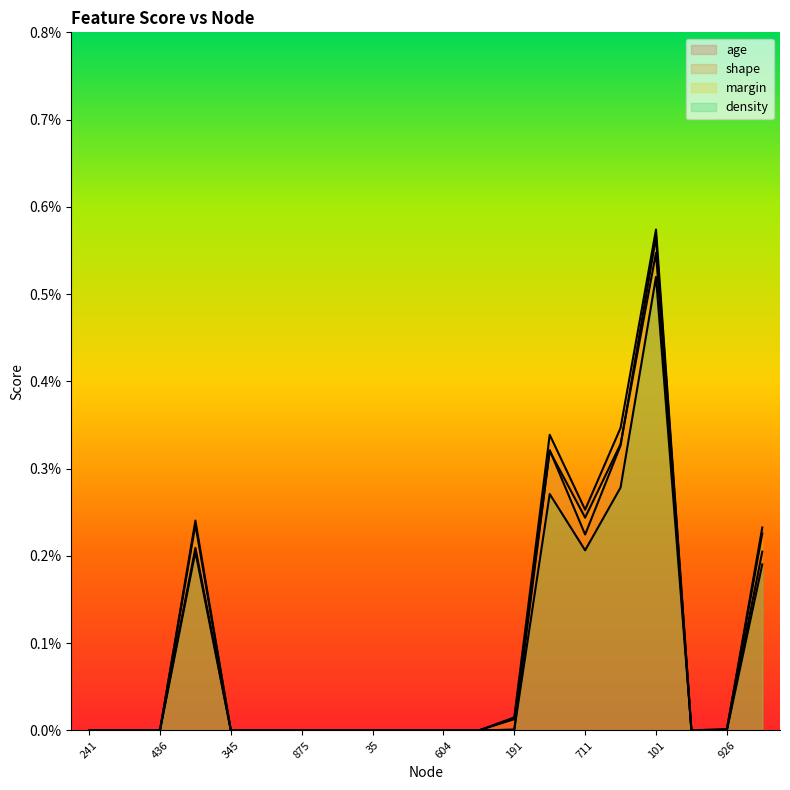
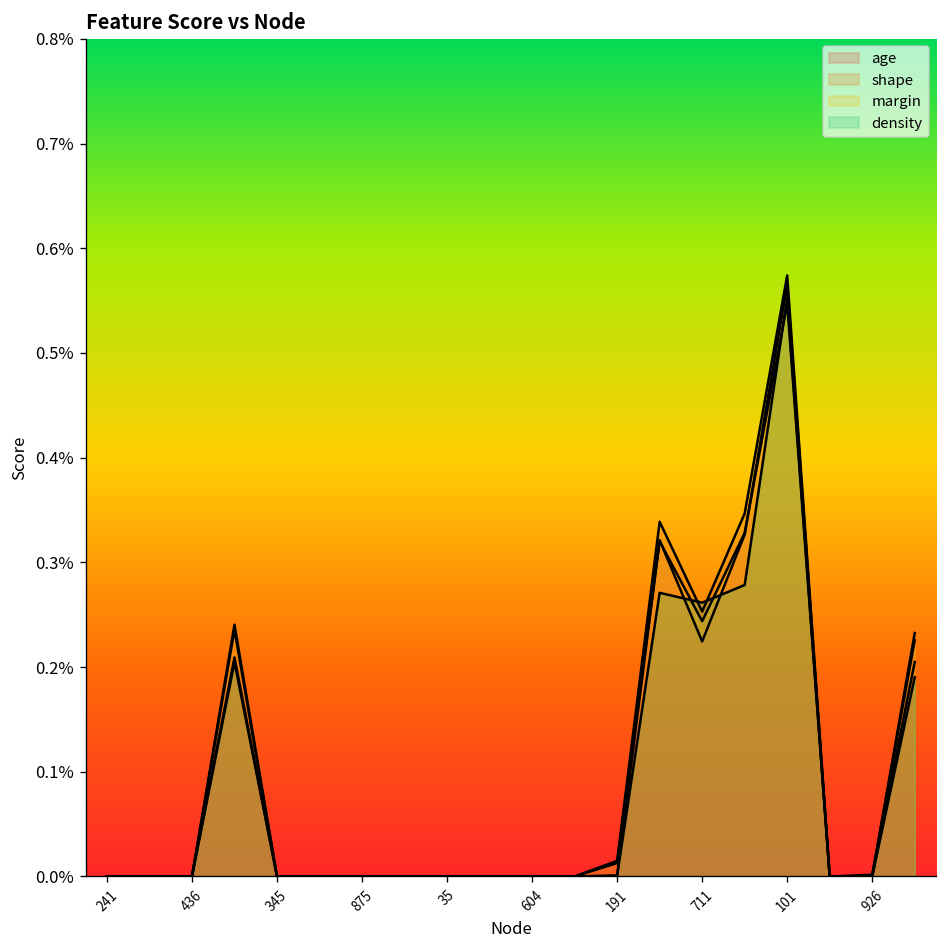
  {
    "density": {
-     "711": "0.21%",
-     "101": "0.52%"
+     "711": "0.26%",
+     "101": "0.55%"
    }
  }
